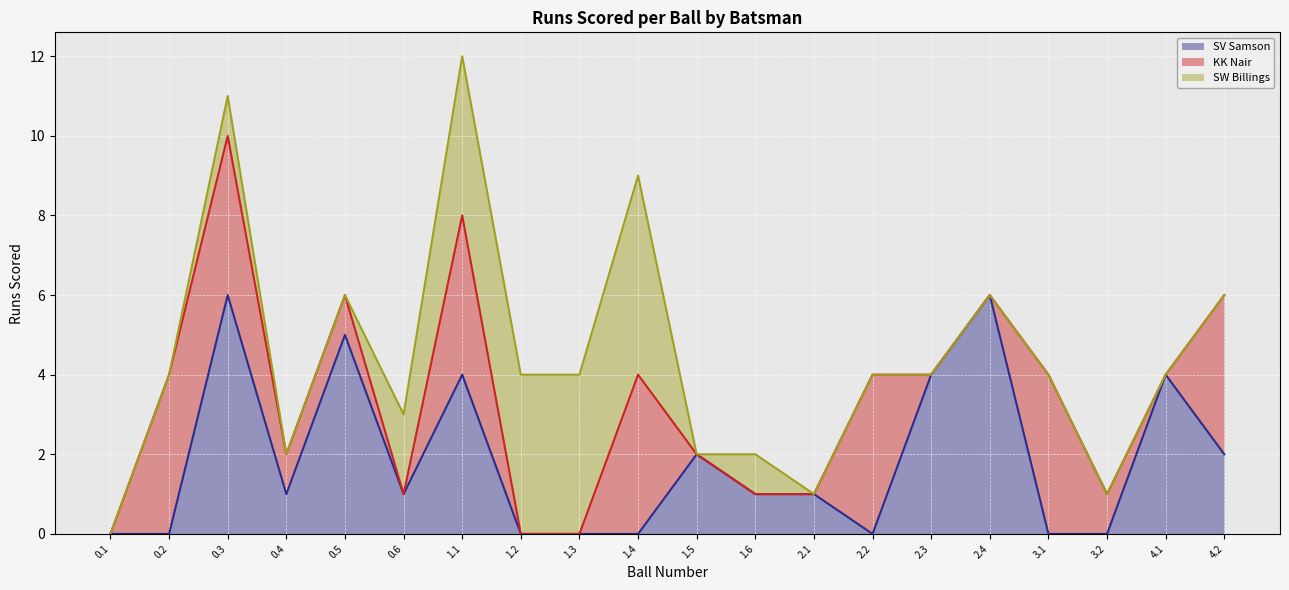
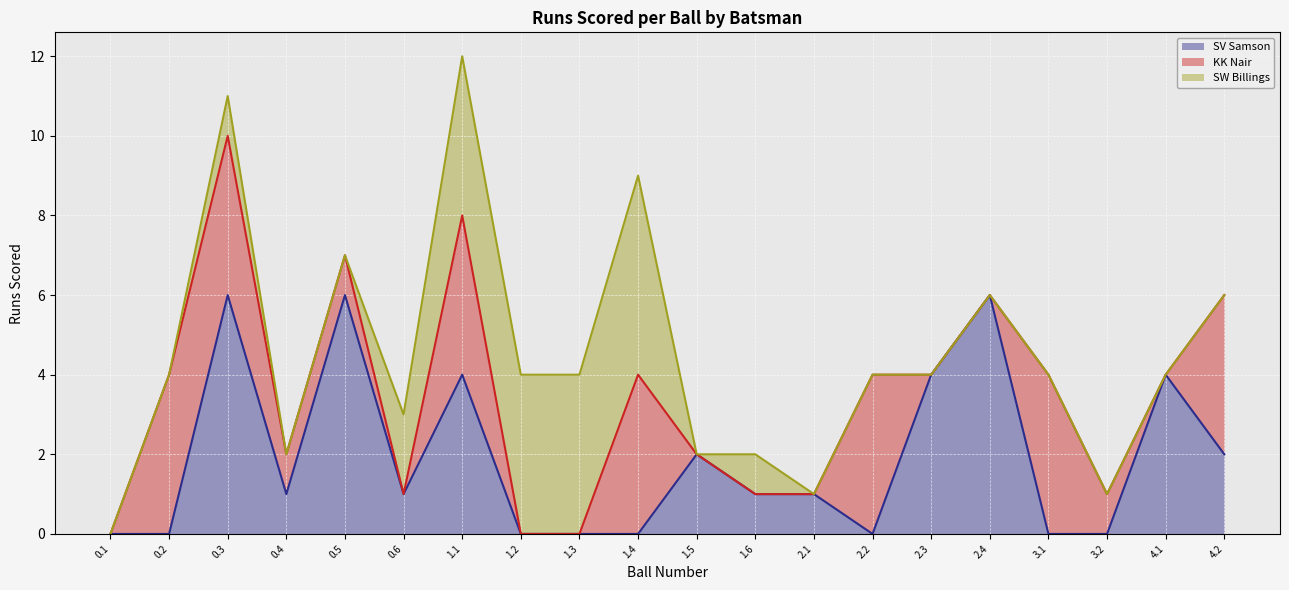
  {
    "SV Samson": {
      "0.2": 0,
      "0.3": 6,
      "0.4": 1,
-     "0.5": 5,
+     "0.5": 6,
      "1.1": 4,
      "1.4": 0,
      "2.2": 0,
      "3.1": 0,
      "3.2": 0,
      "4.2": 2
    },
    "KK Nair": {
      "0.3": 4,
      "1.1": 4,
      "1.4": 4
    },
    "SW Billings": {
      "0.3": 1,
      "0.6": 2,
      "1.1": 4,
      "1.2": 4,
      "1.3": 4,
      "1.4": 5,
      "1.6": 1
    }
  }
